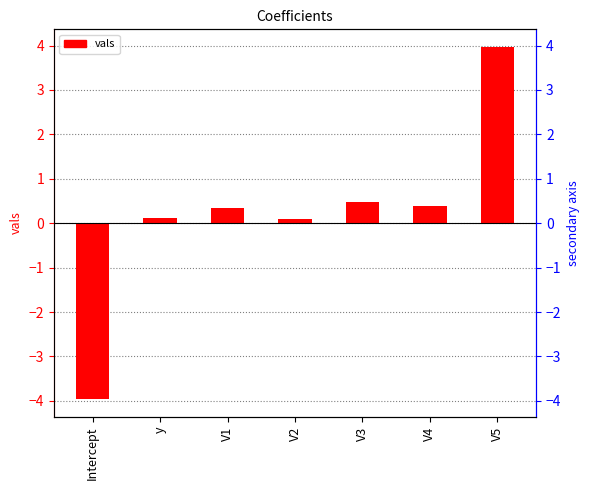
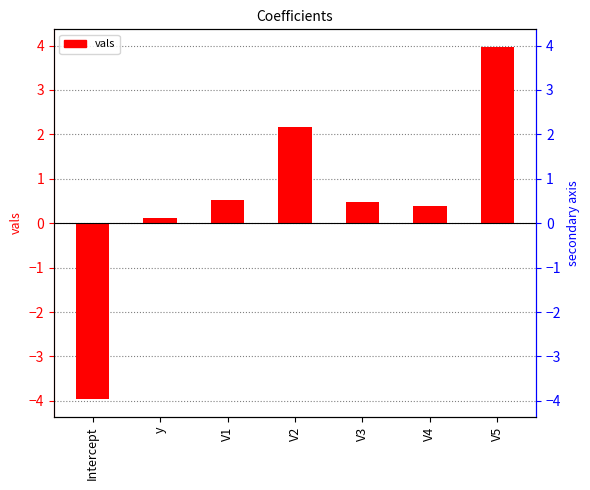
  {
    "Intercept": -4.0,
    "y": 0.1,
-   "V1": 0.3,
-   "V2": 0.1,
+   "V1": 0.5,
+   "V2": 2.2,
    "V3": 0.5,
    "V4": 0.4,
    "V5": 4.0
  }
